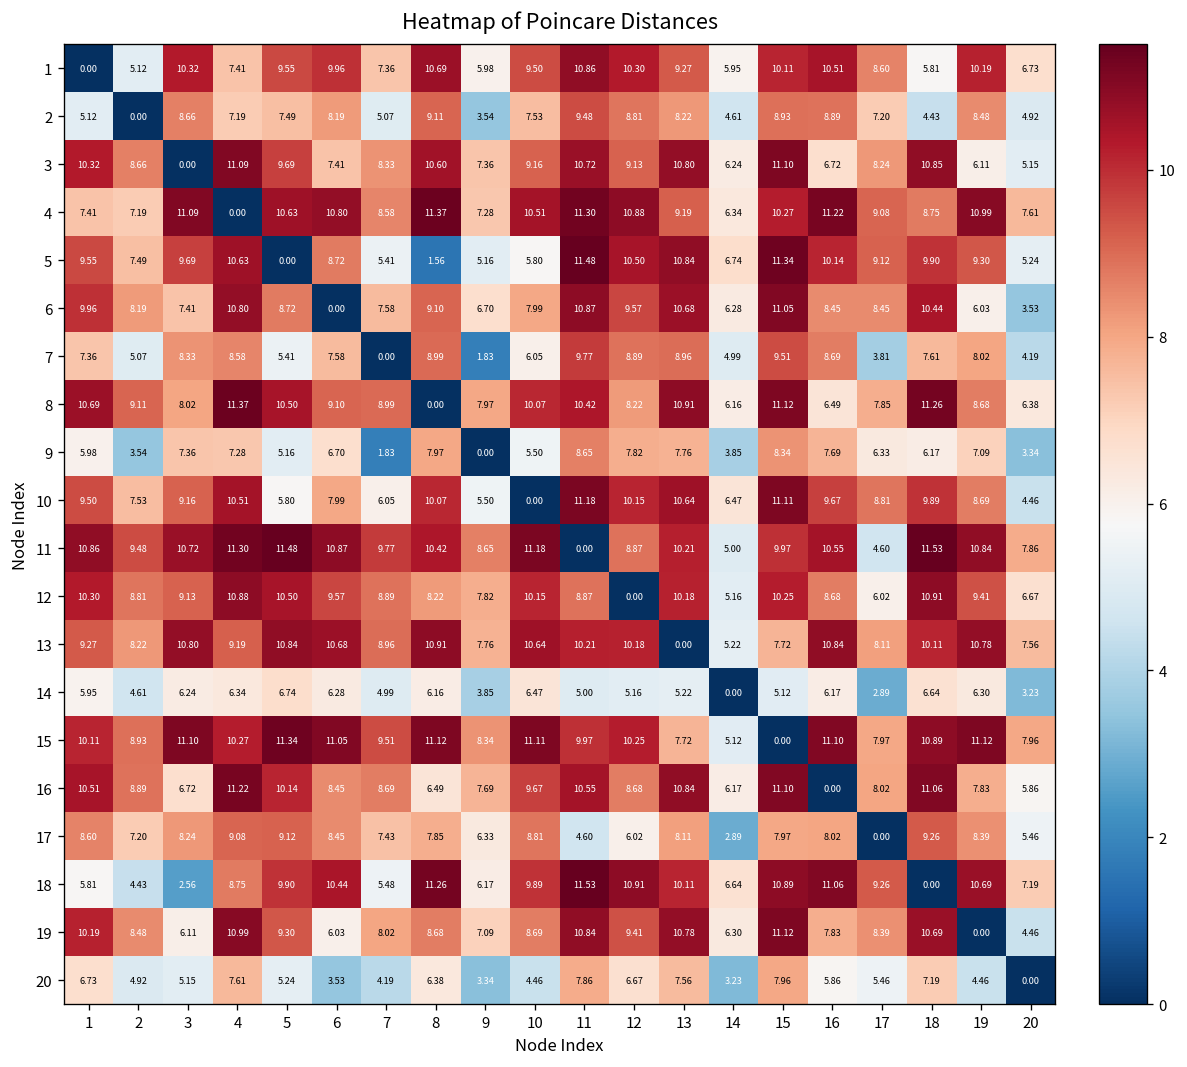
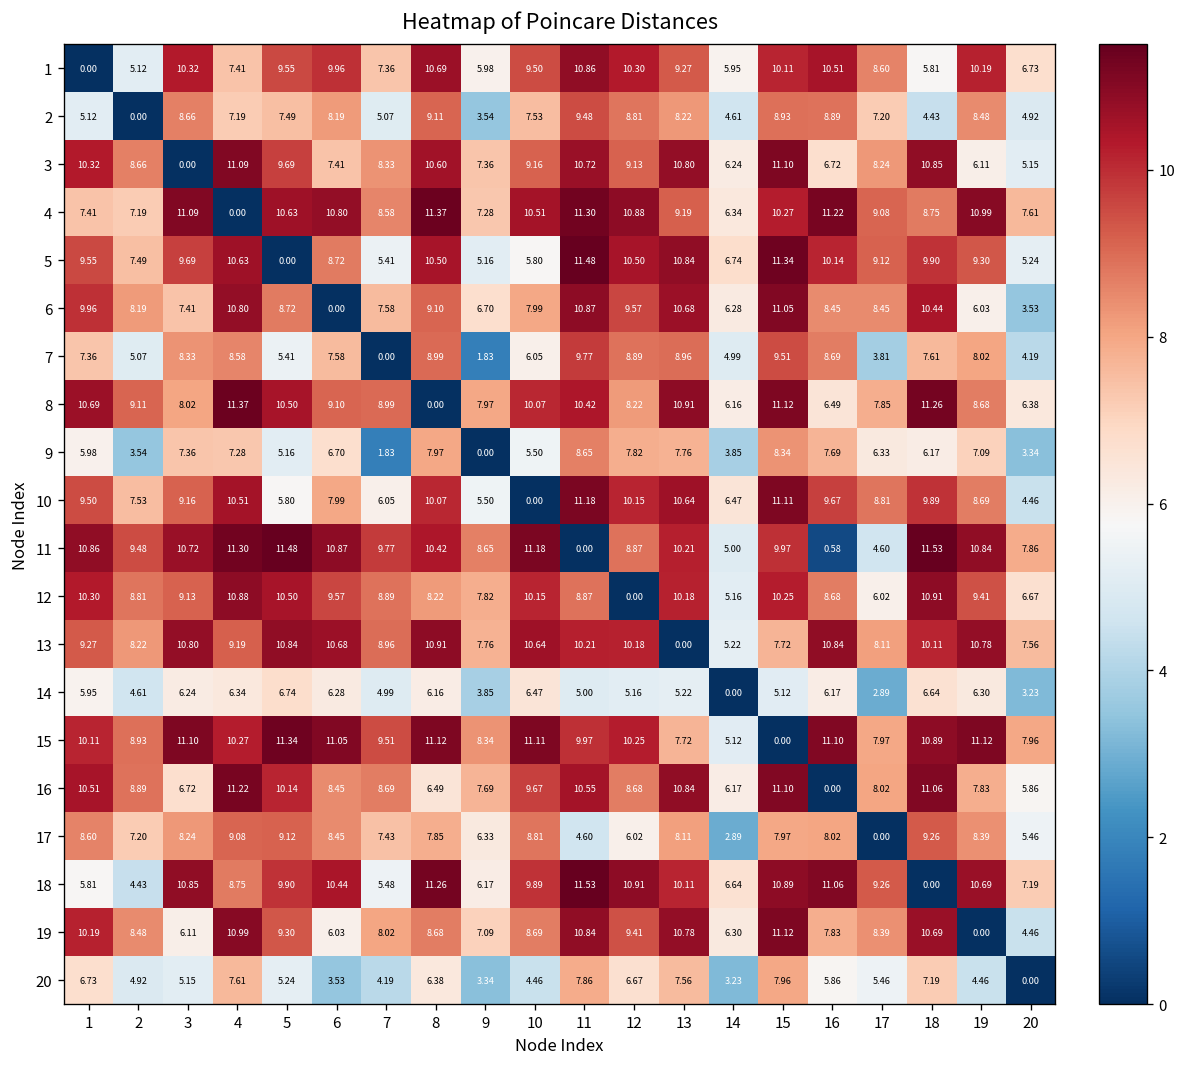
  {
    "5": {
      "1": 9.55,
      "2": 7.49,
      "3": 9.69,
      "4": 10.63,
      "5": 0.00,
      "6": 8.72,
      "7": 5.41,
-     "8": 1.56,
+     "8": 10.50,
      "9": 5.16,
      "10": 5.80,
      "11": 11.48,
      "12": 10.50,
      "13": 10.84,
      "14": 6.74,
      "15": 11.34,
      "16": 10.14,
      "17": 9.12,
      "18": 9.90,
      "19": 9.30,
      "20": 5.24
    },
    "11": {
      "1": 10.86,
      "2": 9.48,
      "3": 10.72,
      "4": 11.30,
      "5": 11.48,
      "6": 10.87,
      "7": 9.77,
      "8": 10.42,
      "9": 8.65,
      "10": 11.18,
      "11": 0.00,
      "12": 8.87,
      "13": 10.21,
      "14": 5.00,
      "15": 9.97,
-     "16": 10.55,
+     "16": 0.58,
      "17": 4.60,
      "18": 11.53,
      "19": 10.84,
      "20": 7.86
    },
    "18": {
      "1": 5.81,
      "2": 4.43,
-     "3": 2.56,
+     "3": 10.85,
      "4": 8.75,
      "5": 9.90,
      "6": 10.44,
      "7": 5.48,
      "8": 11.26,
      "9": 6.17,
      "10": 9.89,
      "11": 11.53,
      "12": 10.91,
      "13": 10.11,
      "14": 6.64,
      "15": 10.89,
      "16": 11.06,
      "17": 9.26,
      "18": 0.00,
      "19": 10.69,
      "20": 7.19
    }
  }
